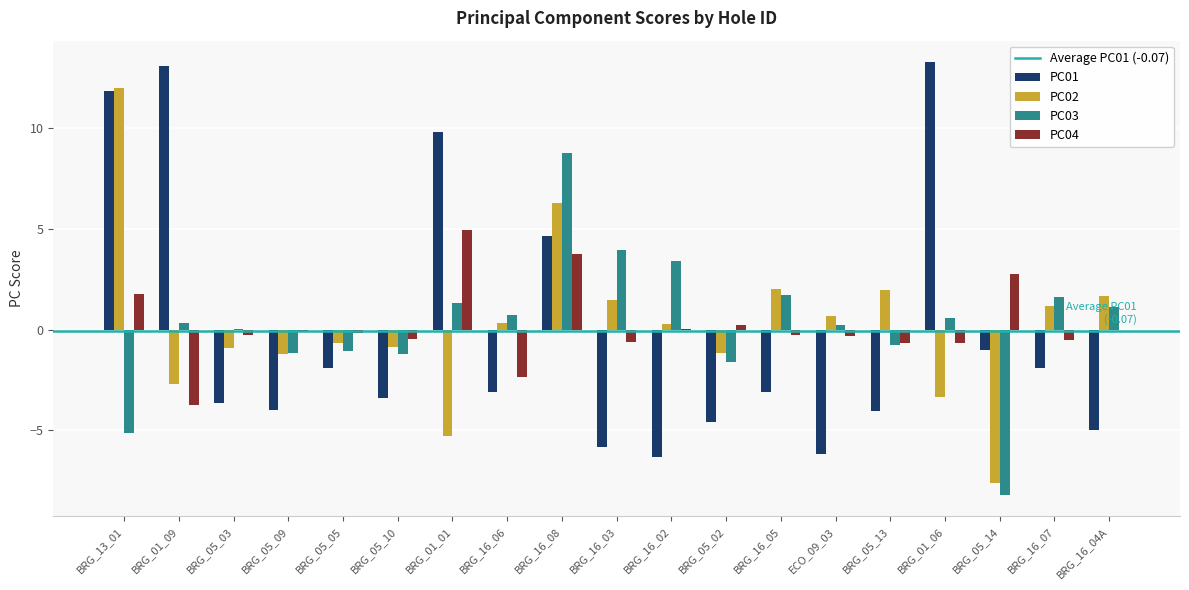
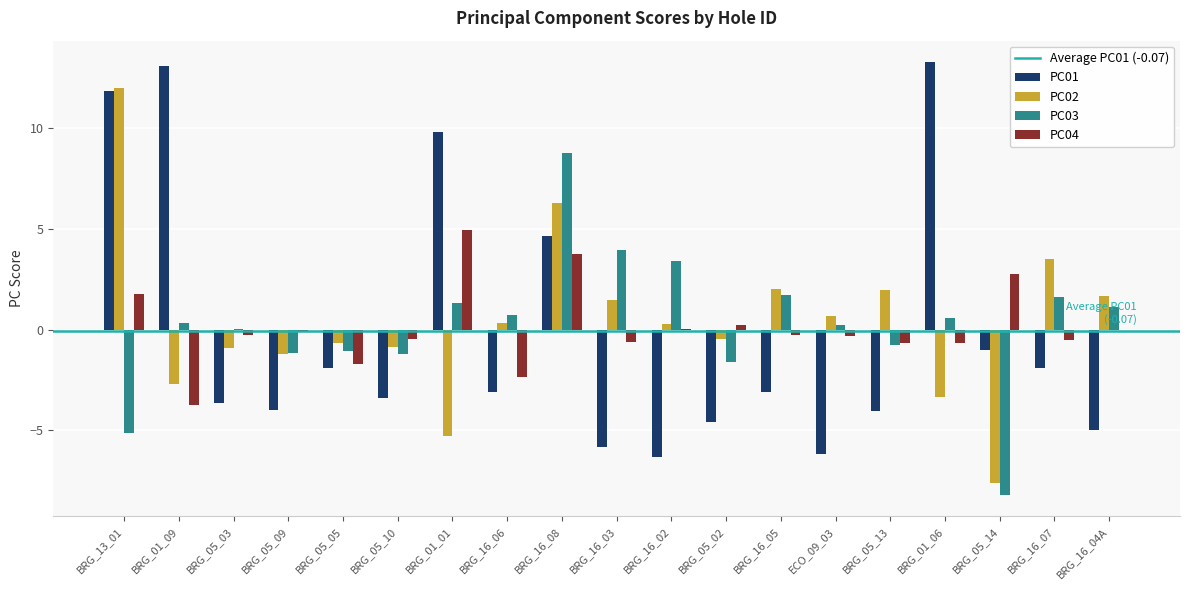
  {
    "PC01": {
      "BRG_13_01": 11.9,
      "BRG_01_09": 13.1,
      "BRG_05_03": -3.6,
      "BRG_05_09": -4.0,
      "BRG_05_05": -1.9,
      "BRG_05_10": -3.4,
      "BRG_01_01": 9.8,
      "BRG_16_06": -3.1,
      "BRG_16_08": 4.7,
      "BRG_16_03": -5.8,
      "BRG_16_02": -6.3,
      "BRG_05_02": -4.6,
      "BRG_16_05": -3.1,
      "ECO_09_03": -6.2,
      "BRG_05_13": -4.0,
      "BRG_01_06": 13.3,
      "BRG_05_14": -1.0,
      "BRG_16_07": -1.9,
      "BRG_16_04A": -5.0
    },
    "PC02": {
      "BRG_13_01": 12.0,
      "BRG_01_09": -2.7,
      "BRG_05_03": -0.9,
      "BRG_05_09": -1.2,
      "BRG_05_05": -0.7,
      "BRG_05_10": -0.9,
      "BRG_01_01": -5.3,
      "BRG_16_06": 0.3,
      "BRG_16_08": 6.3,
      "BRG_16_03": 1.5,
      "BRG_16_02": 0.3,
-     "BRG_05_02": -1.2,
+     "BRG_05_02": -0.4,
      "BRG_16_05": 2.0,
      "ECO_09_03": 0.7,
      "BRG_05_13": 1.9,
      "BRG_01_06": -3.3,
      "BRG_05_14": -7.6,
-     "BRG_16_07": 1.2
+     "BRG_16_07": 3.5
    },
    "PC03": {
      "BRG_13_01": -5.1,
      "BRG_01_09": 0.3,
      "BRG_05_09": -1.2,
      "BRG_05_05": -1.1,
      "BRG_05_10": -1.2,
      "BRG_01_01": 1.3,
      "BRG_16_06": 0.7,
      "BRG_16_08": 8.8,
      "BRG_16_03": 4.0,
      "BRG_16_02": 3.4,
      "BRG_05_02": -1.6,
      "BRG_16_05": 1.7,
      "ECO_09_03": 0.2,
      "BRG_05_13": -0.8,
      "BRG_01_06": 0.6,
      "BRG_05_14": -8.2,
      "BRG_16_07": 1.6,
      "BRG_16_04A": 1.1
    },
    "PC04": {
      "BRG_13_01": 1.8,
      "BRG_01_09": -3.7,
      "BRG_05_03": -0.3,
-     "BRG_05_05": -0.2,
+     "BRG_05_05": -1.7,
      "BRG_05_10": -0.5,
      "BRG_01_01": 5.0,
      "BRG_16_06": -2.4,
      "BRG_16_08": 3.8,
      "BRG_16_03": -0.6,
      "BRG_05_02": 0.3,
      "BRG_16_05": -0.3,
      "ECO_09_03": -0.3,
      "BRG_05_13": -0.7,
      "BRG_01_06": -0.7,
      "BRG_05_14": 2.8,
      "BRG_16_07": -0.5
    }
  }
